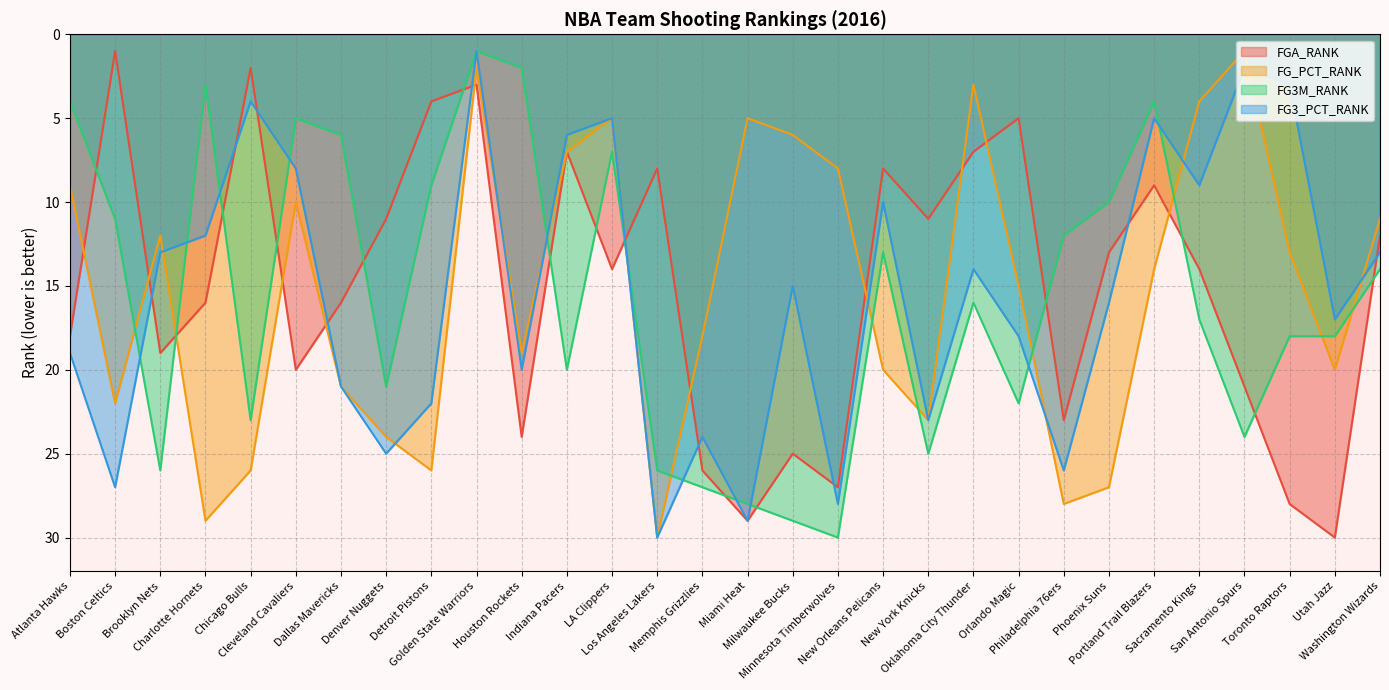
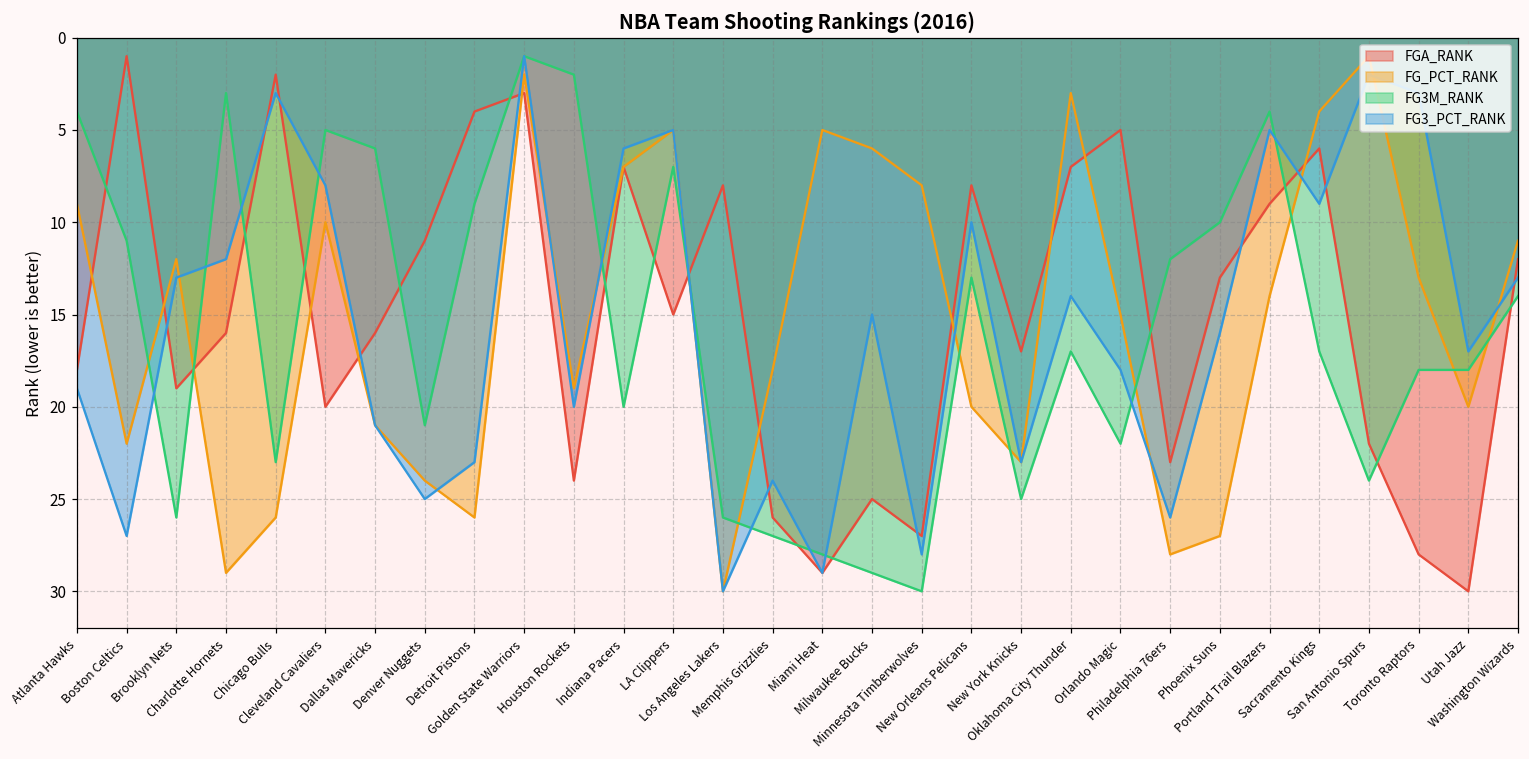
  {
    "FGA_RANK": {
      "Atlanta Hawks": 18,
      "Boston Celtics": 1,
      "Brooklyn Nets": 19,
      "Charlotte Hornets": 16,
      "Chicago Bulls": 2,
      "Cleveland Cavaliers": 20,
      "Dallas Mavericks": 16,
      "Denver Nuggets": 11,
      "Detroit Pistons": 4,
      "Golden State Warriors": 3,
      "Houston Rockets": 24,
-     "LA Clippers": 14,
+     "LA Clippers": 15,
      "Los Angeles Lakers": 8,
      "Memphis Grizzlies": 26,
      "Milwaukee Bucks": 25,
      "Minnesota Timberwolves": 27,
      "New Orleans Pelicans": 8,
-     "New York Knicks": 11,
+     "New York Knicks": 17,
      "Oklahoma City Thunder": 7,
      "Orlando Magic": 5,
      "Philadelphia 76ers": 23,
      "Phoenix Suns": 13,
      "Portland Trail Blazers": 9,
-     "Sacramento Kings": 14,
-     "San Antonio Spurs": 21,
+     "Sacramento Kings": 6,
+     "San Antonio Spurs": 22,
      "Toronto Raptors": 28,
      "Utah Jazz": 30,
      "Washington Wizards": 12
    },
    "FG_PCT_RANK": {
      "Atlanta Hawks": 9,
      "Boston Celtics": 22,
      "Brooklyn Nets": 12,
      "Charlotte Hornets": 29,
      "Chicago Bulls": 26,
      "Cleveland Cavaliers": 10,
      "Denver Nuggets": 24,
      "Detroit Pistons": 26,
      "Golden State Warriors": 2,
      "Houston Rockets": 19,
      "Memphis Grizzlies": 18,
      "Miami Heat": 5,
      "Milwaukee Bucks": 6,
      "Minnesota Timberwolves": 8,
      "New Orleans Pelicans": 20,
      "Oklahoma City Thunder": 3,
      "Orlando Magic": 15,
      "Philadelphia 76ers": 28,
      "Phoenix Suns": 27,
      "Portland Trail Blazers": 14,
      "Sacramento Kings": 4,
      "Toronto Raptors": 13,
      "Utah Jazz": 20,
      "Washington Wizards": 11
    },
    "FG3M_RANK": {
      "Atlanta Hawks": 4,
      "Boston Celtics": 11,
      "Brooklyn Nets": 26,
      "Charlotte Hornets": 3,
      "Chicago Bulls": 23,
      "Cleveland Cavaliers": 5,
      "Dallas Mavericks": 6,
      "Denver Nuggets": 21,
      "Detroit Pistons": 9,
      "Houston Rockets": 2,
      "Indiana Pacers": 20,
      "LA Clippers": 7,
      "Los Angeles Lakers": 26,
      "Memphis Grizzlies": 27,
      "Miami Heat": 28,
      "Milwaukee Bucks": 29,
      "Minnesota Timberwolves": 30,
      "New Orleans Pelicans": 13,
      "New York Knicks": 25,
-     "Oklahoma City Thunder": 16,
+     "Oklahoma City Thunder": 17,
      "Orlando Magic": 22,
      "Philadelphia 76ers": 12,
      "Phoenix Suns": 10,
      "Portland Trail Blazers": 4,
      "Sacramento Kings": 17,
      "San Antonio Spurs": 24,
      "Toronto Raptors": 18,
      "Utah Jazz": 18,
      "Washington Wizards": 14
    },
    "FG3_PCT_RANK": {
      "Atlanta Hawks": 19,
      "Boston Celtics": 27,
      "Brooklyn Nets": 13,
      "Charlotte Hornets": 12,
-     "Chicago Bulls": 4,
+     "Chicago Bulls": 3,
      "Cleveland Cavaliers": 8,
      "Denver Nuggets": 25,
-     "Detroit Pistons": 22,
+     "Detroit Pistons": 23,
      "Houston Rockets": 20,
      "Indiana Pacers": 6,
      "Memphis Grizzlies": 24,
      "Milwaukee Bucks": 15,
      "Minnesota Timberwolves": 28,
      "New Orleans Pelicans": 10,
      "Oklahoma City Thunder": 14,
      "Orlando Magic": 18,
      "Philadelphia 76ers": 26,
      "Phoenix Suns": 16,
      "Portland Trail Blazers": 5,
      "Sacramento Kings": 9,
      "Utah Jazz": 17,
      "Washington Wizards": 13
    }
  }
